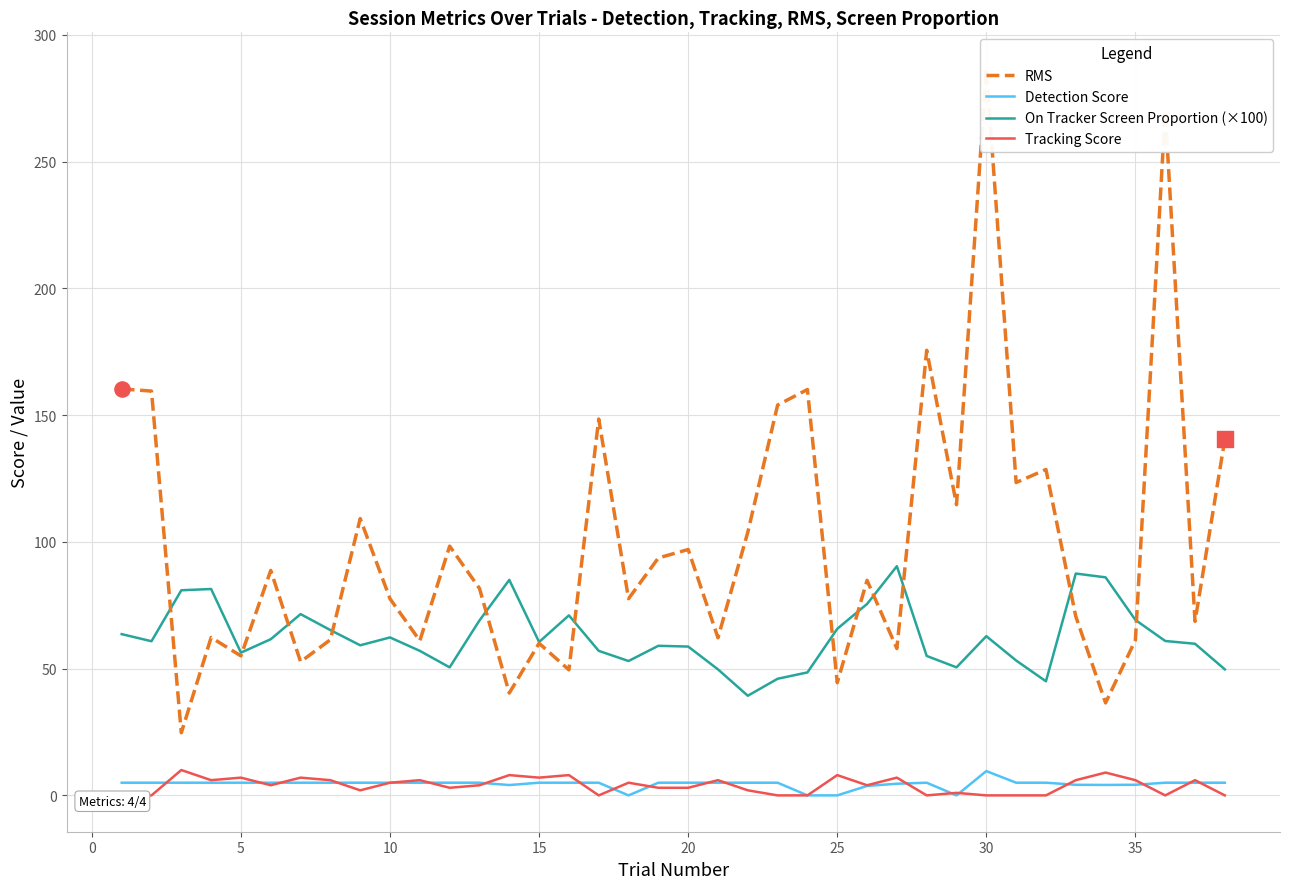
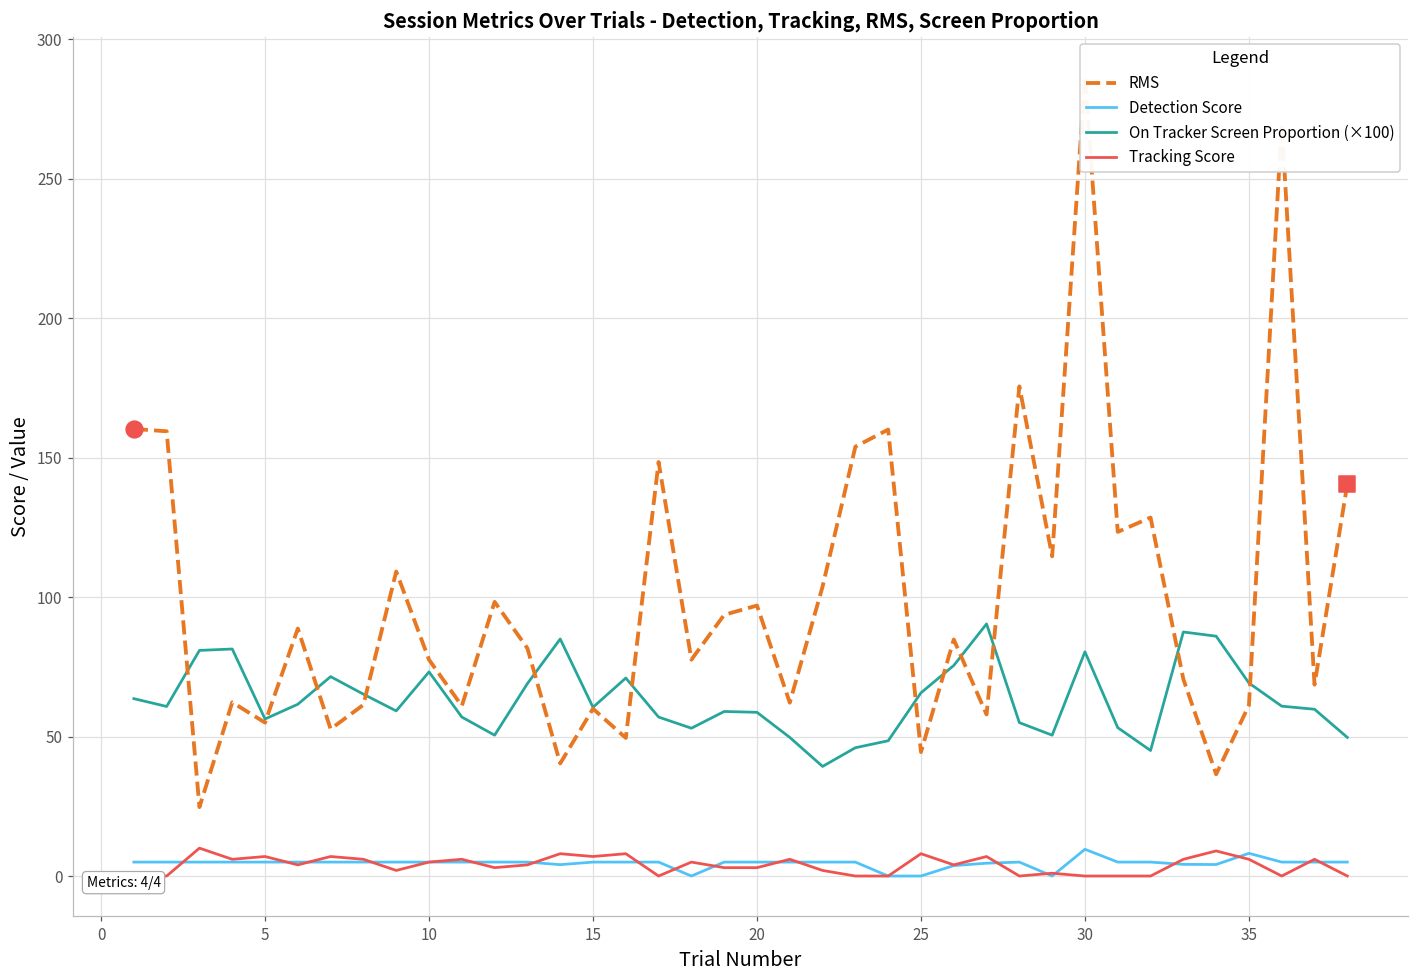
  {
    "Detection Score": {
      "5": 5,
      "15": 5,
      "20": 5,
      "25": 0,
      "30": 10,
-     "35": 4
+     "35": 8
    },
    "On Tracker Screen Proportion (×100)": {
      "5": 56,
-     "10": 62,
+     "10": 73,
      "20": 59,
      "25": 66,
-     "30": 63,
+     "30": 80,
      "35": 69
    }
  }
